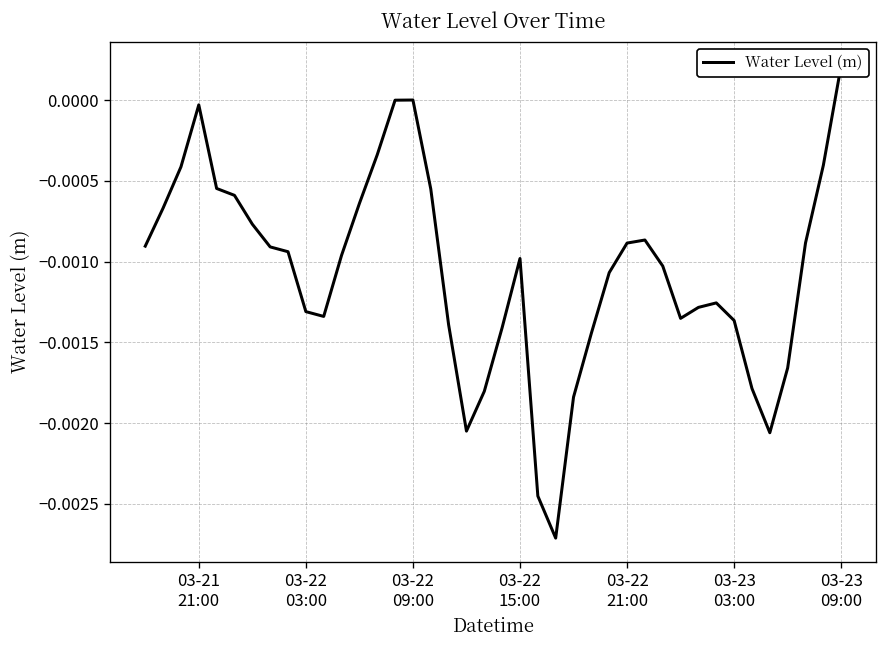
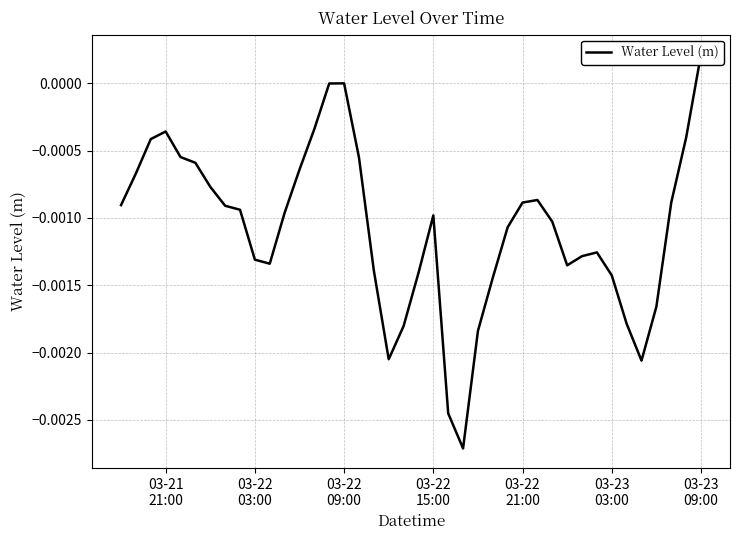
  {
-   "03-21 21:00": -0.00003,
+   "03-21 21:00": -0.00036,
    "03-22 03:00": -0.00131,
    "03-22 09:00": 0.00000,
    "03-22 15:00": -0.00098,
    "03-22 21:00": -0.00089,
-   "03-23 03:00": -0.00137
+   "03-23 03:00": -0.00143
  }
